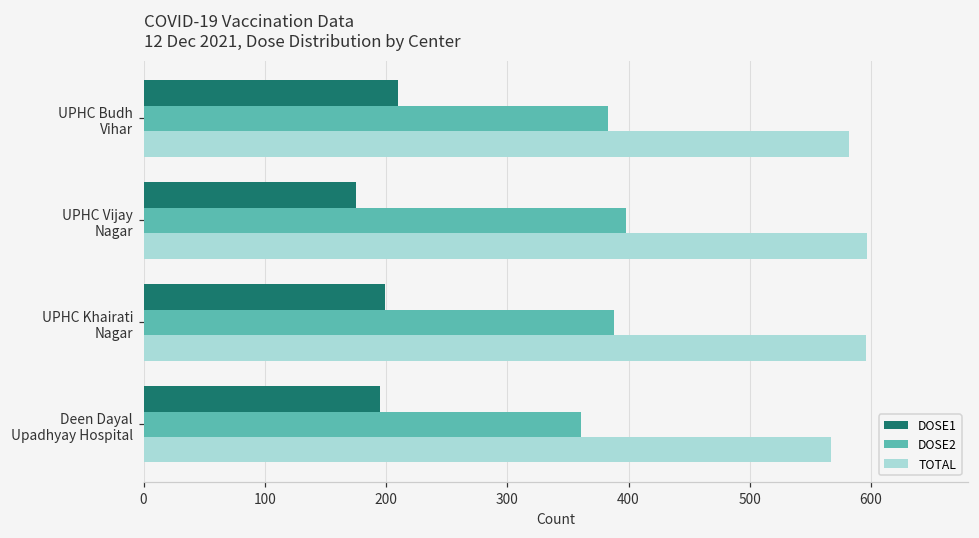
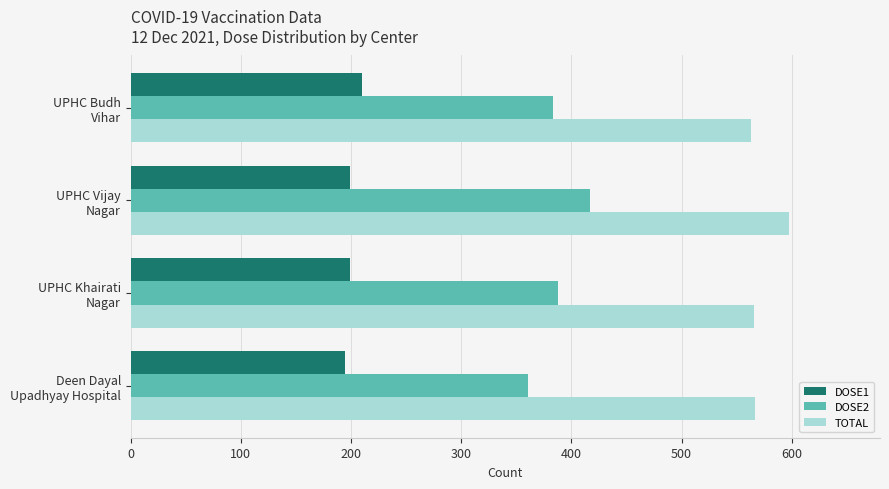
  {
    "DOSE1": {
      "UPHC Budh Vihar": 210,
-     "UPHC Vijay Nagar": 175,
+     "UPHC Vijay Nagar": 199,
      "UPHC Khairati Nagar": 199,
      "Deen Dayal Upadhyay Hospital": 195
    },
    "DOSE2": {
      "UPHC Budh Vihar": 383,
-     "UPHC Vijay Nagar": 398,
+     "UPHC Vijay Nagar": 417,
      "UPHC Khairati Nagar": 388,
      "Deen Dayal Upadhyay Hospital": 361
    },
    "TOTAL": {
-     "UPHC Budh Vihar": 582,
+     "UPHC Budh Vihar": 563,
      "UPHC Vijay Nagar": 597,
-     "UPHC Khairati Nagar": 596,
+     "UPHC Khairati Nagar": 566,
      "Deen Dayal Upadhyay Hospital": 567
    }
  }
